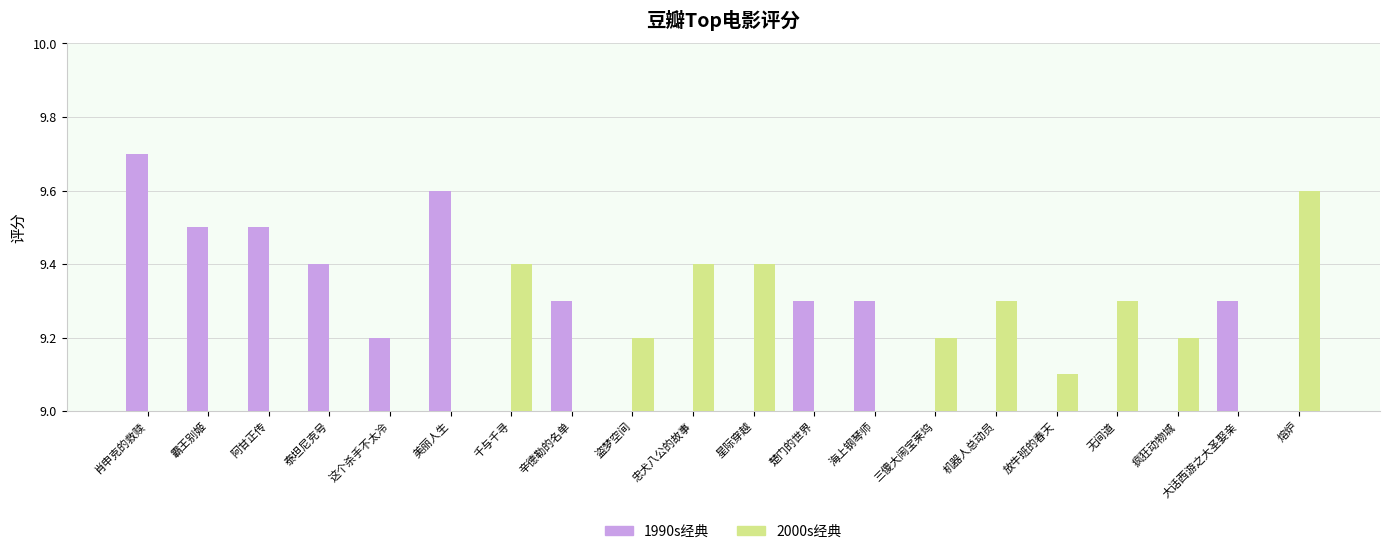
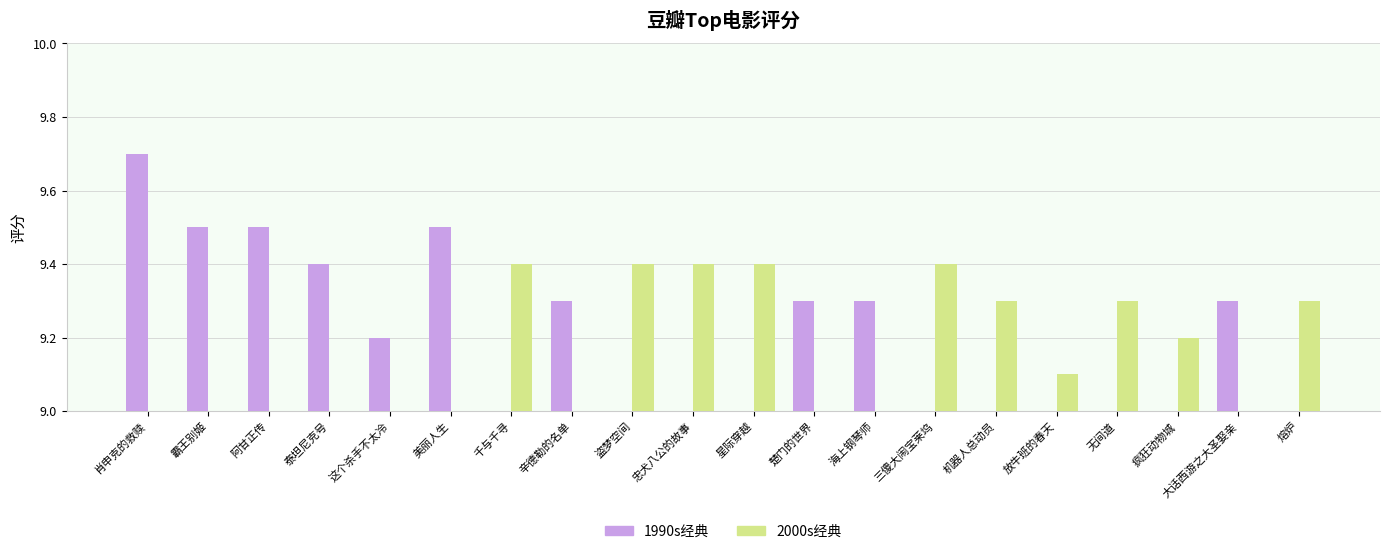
  {
    "1990s经典": {
      "肖申克的救赎": 9.7,
      "霸王别姬": 9.5,
      "阿甘正传": 9.5,
      "泰坦尼克号": 9.4,
      "这个杀手不太冷": 9.2,
-     "美丽人生": 9.6,
+     "美丽人生": 9.5,
      "辛德勒的名单": 9.3,
      "楚门的世界": 9.3,
      "海上钢琴师": 9.3,
      "大话西游之大圣娶亲": 9.3
    },
    "2000s经典": {
      "千与千寻": 9.4,
-     "盗梦空间": 9.2,
+     "盗梦空间": 9.4,
      "忠犬八公的故事": 9.4,
      "星际穿越": 9.4,
-     "三傻大闹宝莱坞": 9.2,
+     "三傻大闹宝莱坞": 9.4,
      "机器人总动员": 9.3,
      "放牛班的春天": 9.1,
      "无间道": 9.3,
      "疯狂动物城": 9.2,
-     "熔炉": 9.6
+     "熔炉": 9.3
    }
  }
